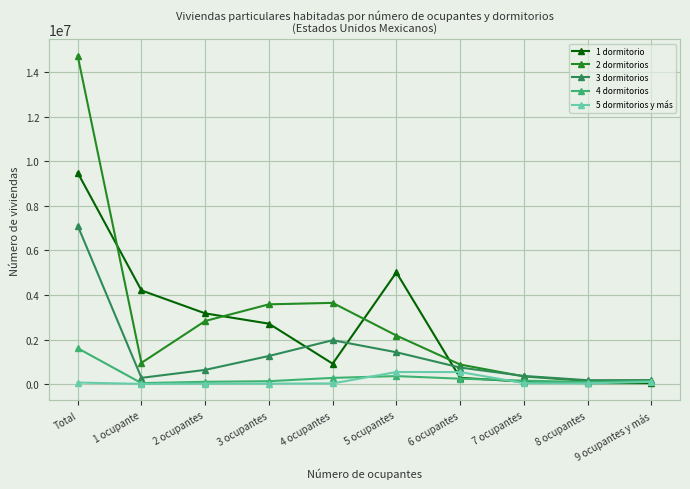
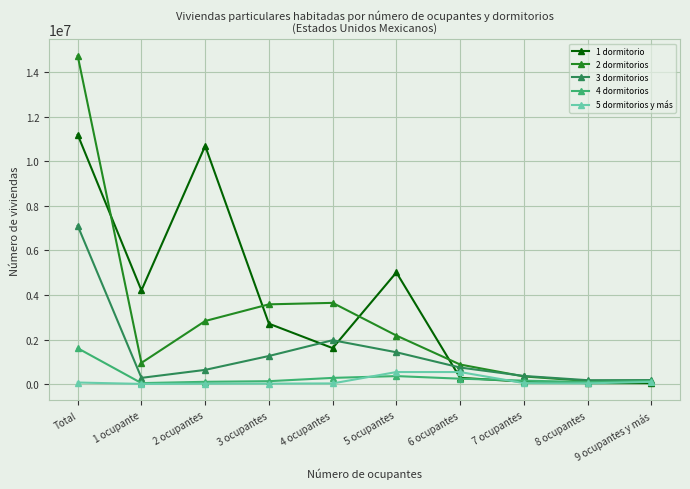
  {
    "1 dormitorio": {
-     "Total": 9500000,
+     "Total": 11200000,
      "1 ocupante": 4200000,
-     "2 ocupantes": 3200000,
+     "2 ocupantes": 10700000,
      "3 ocupantes": 2700000,
-     "4 ocupantes": 900000,
+     "4 ocupantes": 1600000,
      "5 ocupantes": 5000000
    },
    "5 dormitorios y más": {
      "Total": 100000,
      "4 ocupantes": 0,
      "5 ocupantes": 500000,
      "6 ocupantes": 500000
    }
  }
